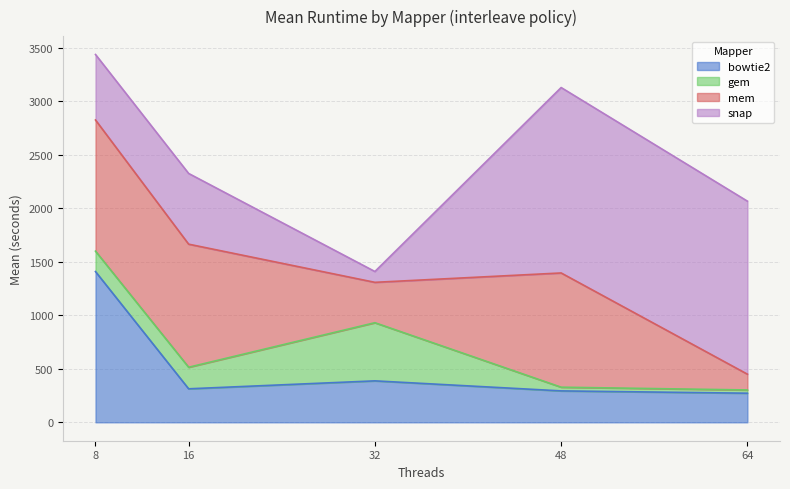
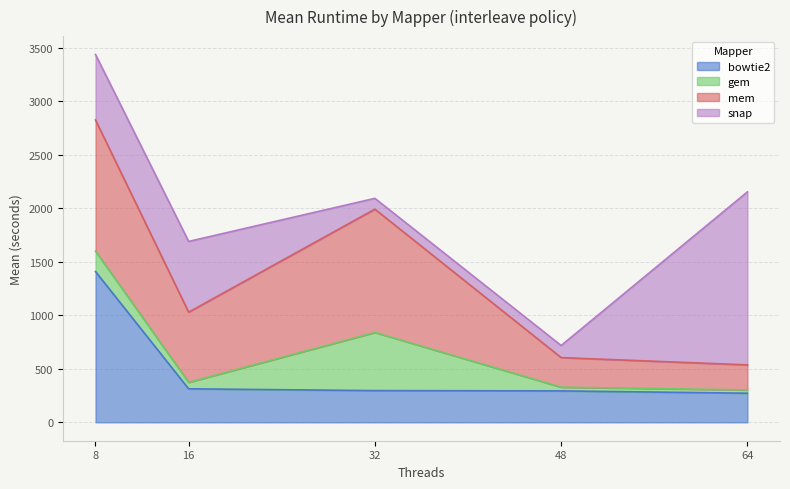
  {
    "bowtie2": {
      "8": 1410,
      "16": 310,
-     "32": 390,
+     "32": 300,
      "48": 290,
      "64": 270
    },
    "gem": {
      "8": 190,
-     "16": 200,
+     "16": 60,
      "32": 540,
      "48": 30,
      "64": 30
    },
    "mem": {
      "8": 1230,
-     "16": 1150,
-     "32": 380,
-     "48": 1070,
-     "64": 150
+     "16": 660,
+     "32": 1150,
+     "48": 280,
+     "64": 230
    },
    "snap": {
      "8": 610,
      "16": 660,
      "32": 100,
-     "48": 1730,
+     "48": 110,
      "64": 1620
    }
  }
